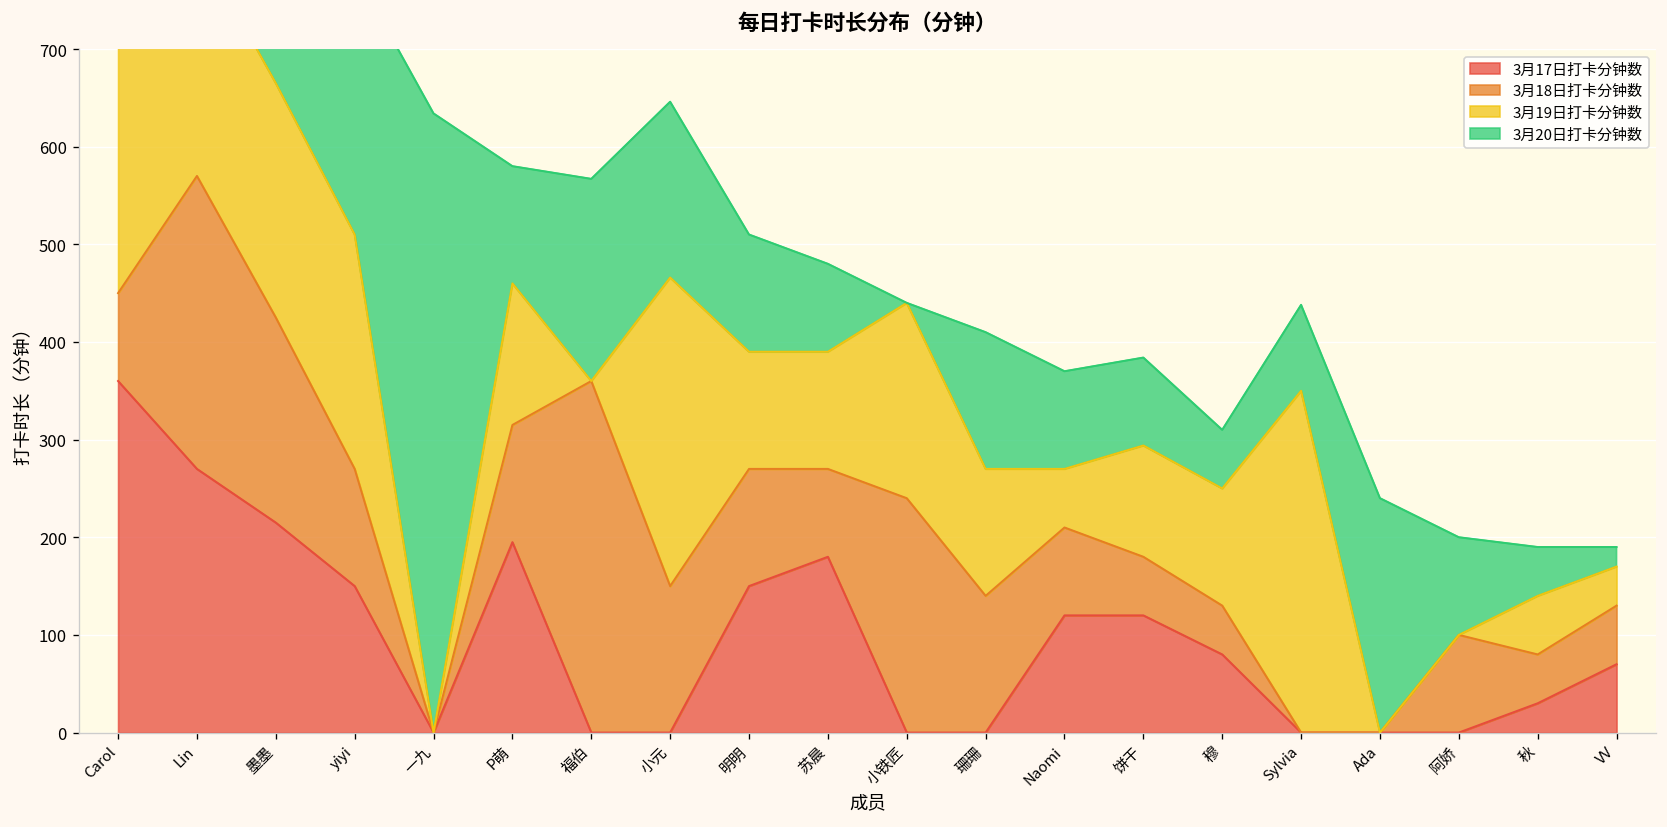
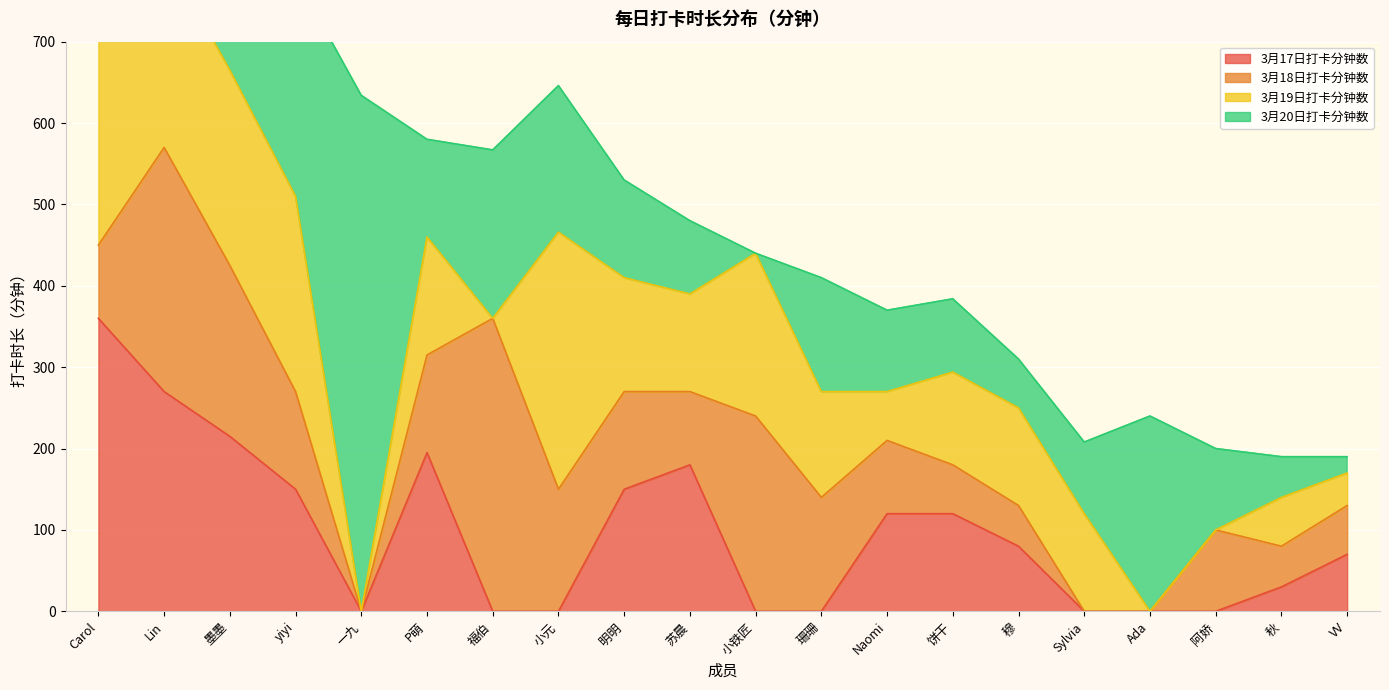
  {
    "3月19日打卡分钟数": {
      "墨墨": 240,
      "yiyi": 240,
      "P萌": 150,
      "小元": 320,
-     "明明": 120,
+     "明明": 140,
      "苏晨": 120,
      "珊珊": 130,
      "Naomi": 60,
      "饼干": 110,
      "穆": 120,
-     "Sylvia": 350,
+     "Sylvia": 120,
      "秋": 60,
      "VV": 40
    },
    "3月20日打卡分钟数": {
      "一九": 630,
      "P萌": 120,
      "福伯": 210,
      "小元": 180,
      "明明": 120,
      "苏晨": 90,
      "珊珊": 140,
      "Naomi": 100,
      "饼干": 90,
      "穆": 60,
      "Sylvia": 90,
      "Ada": 240,
      "阿娇": 100,
      "秋": 50,
      "VV": 20
    }
  }
